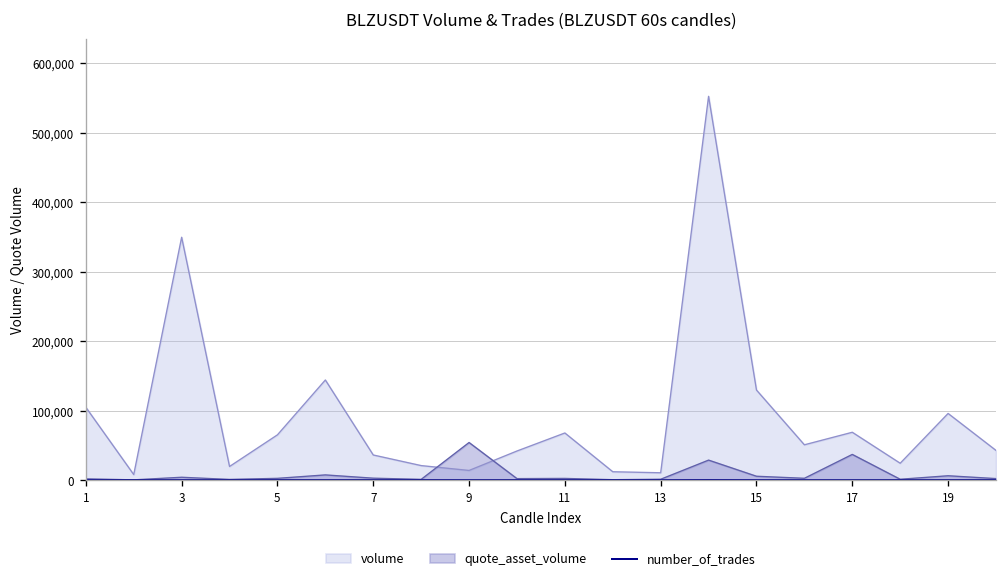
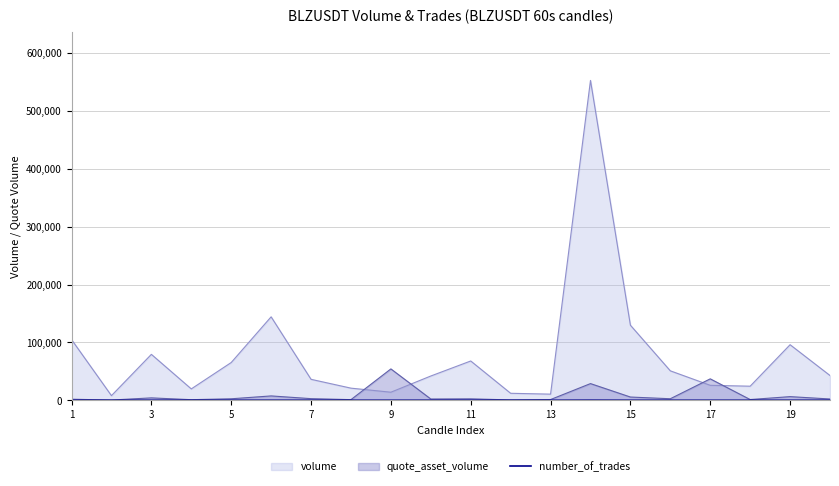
  {
    "volume": {
      "1": "100,000",
-     "3": "350,000",
+     "3": "80,000",
      "5": "70,000",
      "7": "40,000",
      "9": "10,000",
      "11": "70,000",
      "13": "10,000",
      "15": "130,000",
-     "17": "70,000",
+     "17": "30,000",
      "19": "100,000"
    },
    "quote_asset_volume": {
      "9": "50,000",
      "15": "10,000",
      "17": "40,000",
      "19": "10,000"
    },
    "number_of_trades": {
      "9": "0",
      "15": "0",
      "17": "0",
      "19": "0"
    }
  }
